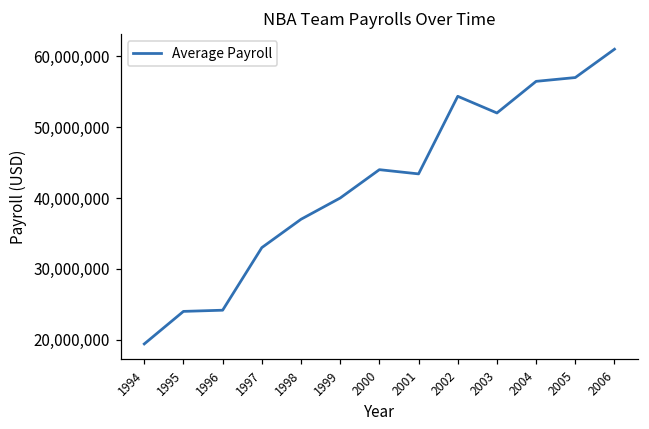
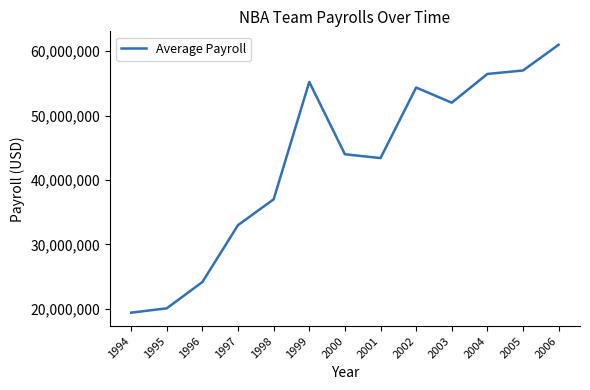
  {
    "1994": "19,000,000",
-   "1995": "24,000,000",
+   "1995": "20,000,000",
    "1996": "24,000,000",
    "1997": "33,000,000",
    "1998": "37,000,000",
-   "1999": "40,000,000",
+   "1999": "55,000,000",
    "2000": "44,000,000",
    "2001": "43,000,000",
    "2002": "54,000,000",
    "2003": "52,000,000",
    "2004": "56,000,000",
    "2005": "57,000,000",
    "2006": "61,000,000"
  }
